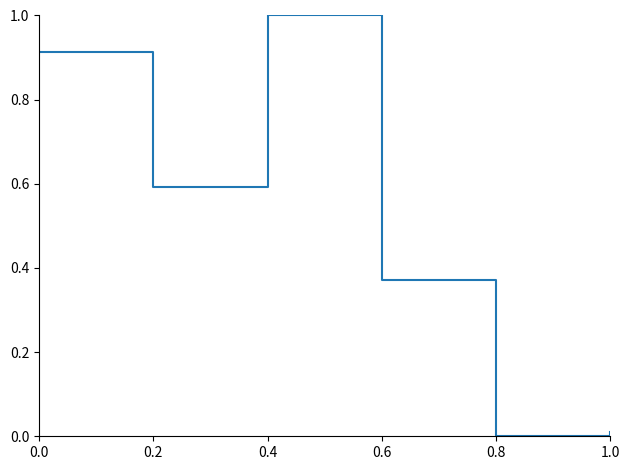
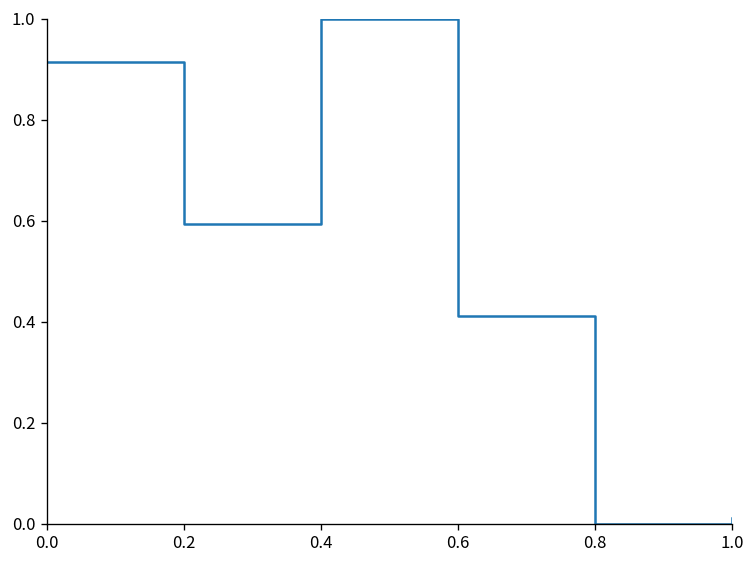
  {
    "0.0": 0.91,
    "0.2": 0.59,
    "0.4": 1.00,
-   "0.6": 0.37,
+   "0.6": 0.41,
    "0.8": 0.00,
    "1.0": 0.01
  }
